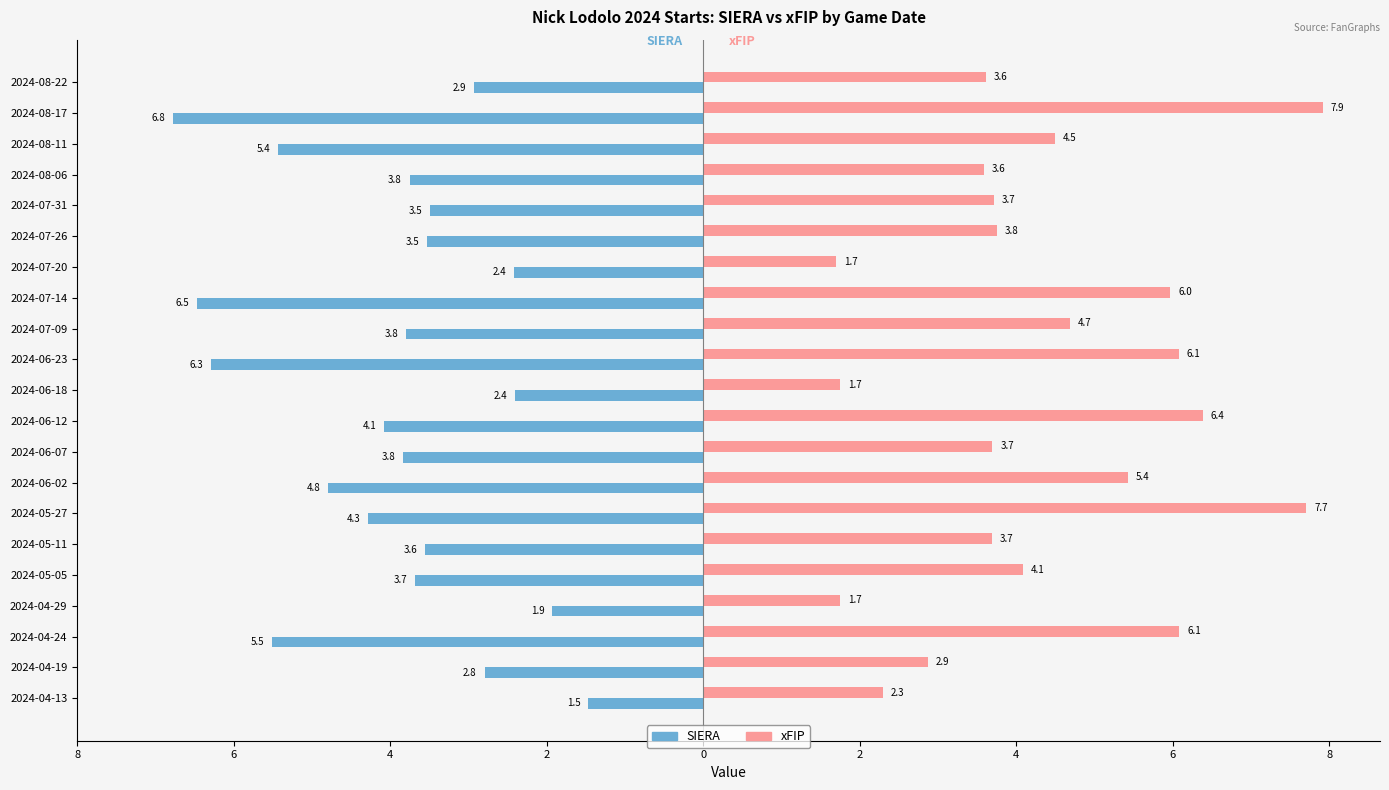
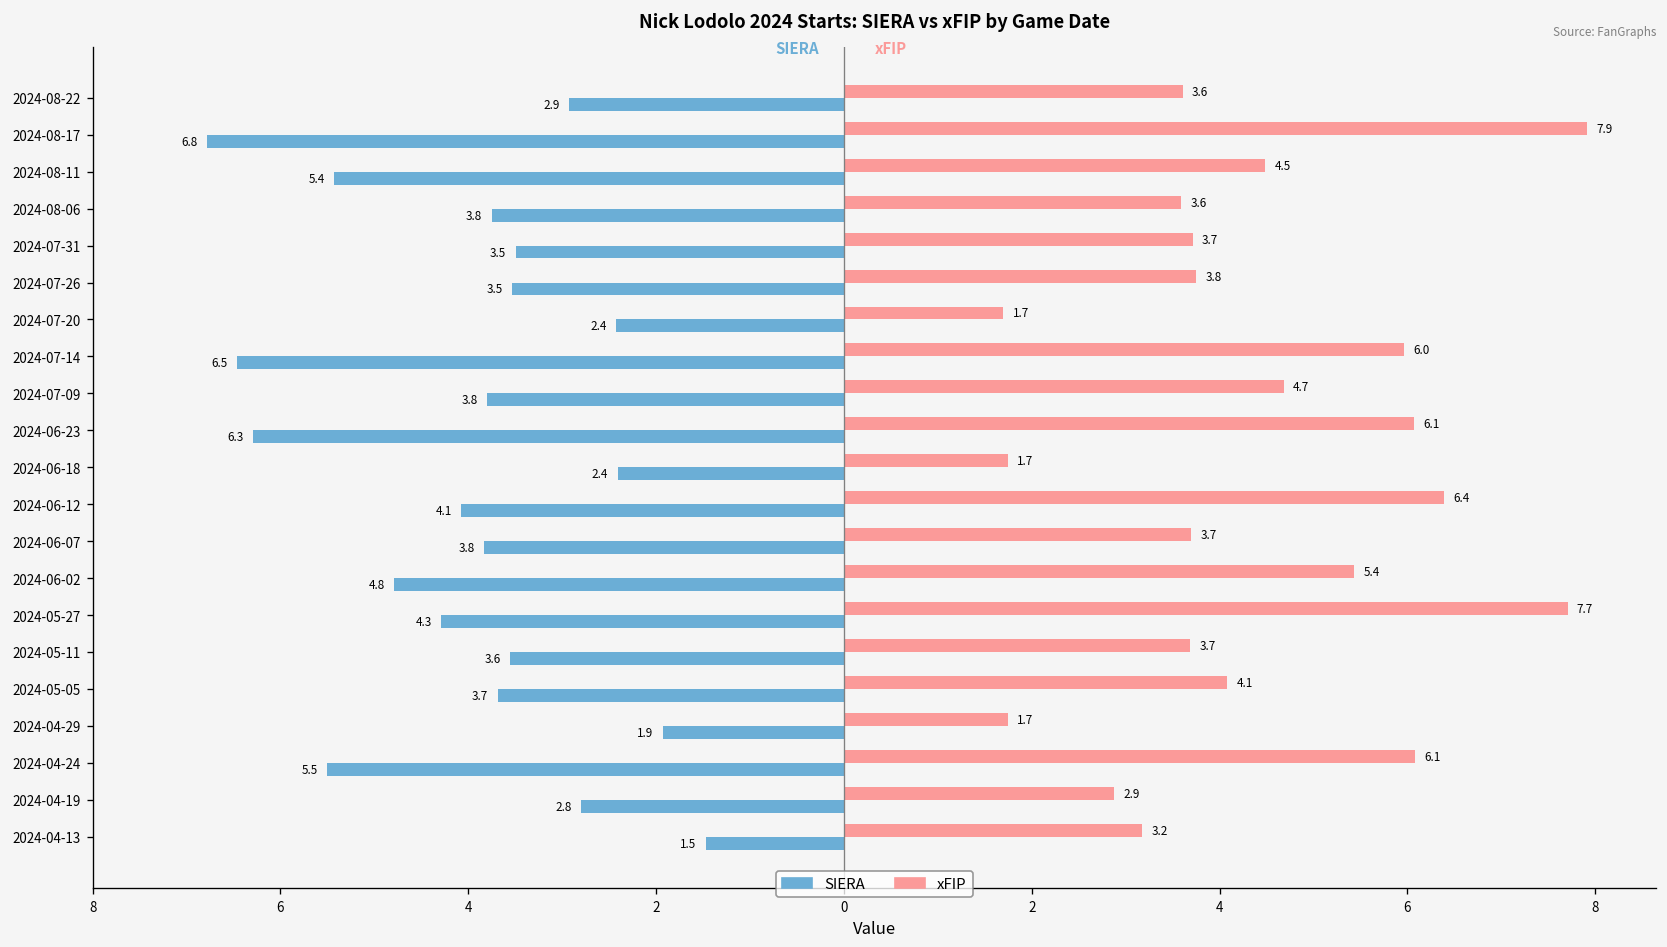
  {
    "xFIP": {
      "2024-08-22": 3.6,
      "2024-08-17": 7.9,
      "2024-08-11": 4.5,
      "2024-08-06": 3.6,
      "2024-07-31": 3.7,
      "2024-07-26": 3.8,
      "2024-07-20": 1.7,
      "2024-07-14": 6.0,
      "2024-07-09": 4.7,
      "2024-06-23": 6.1,
      "2024-06-18": 1.7,
      "2024-06-12": 6.4,
      "2024-06-07": 3.7,
      "2024-06-02": 5.4,
      "2024-05-27": 7.7,
      "2024-05-11": 3.7,
      "2024-05-05": 4.1,
      "2024-04-29": 1.7,
      "2024-04-24": 6.1,
      "2024-04-19": 2.9,
-     "2024-04-13": 2.3
+     "2024-04-13": 3.2
    }
  }
